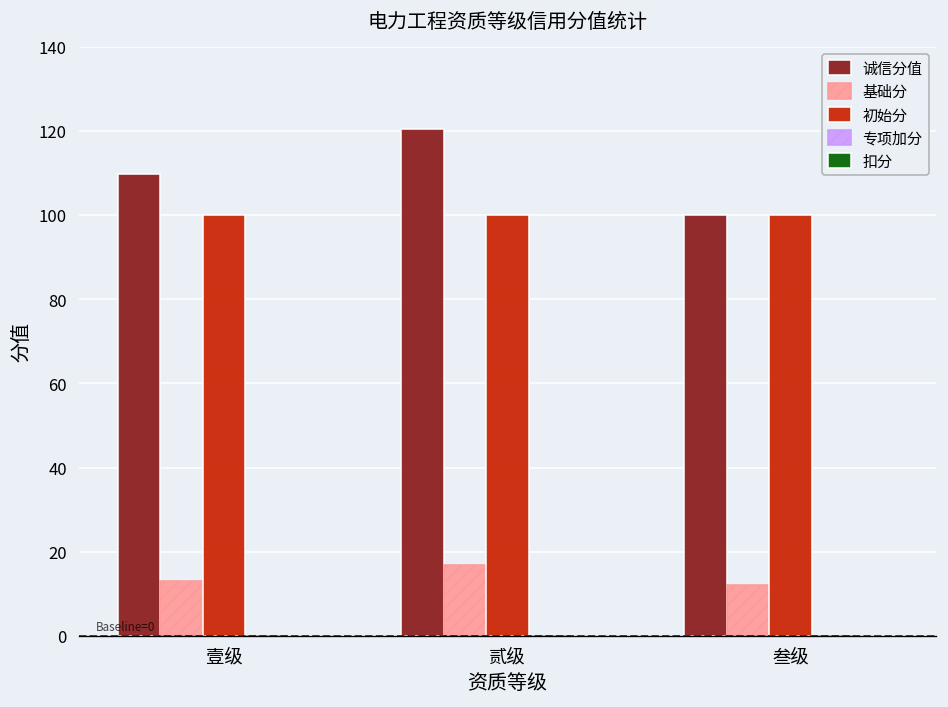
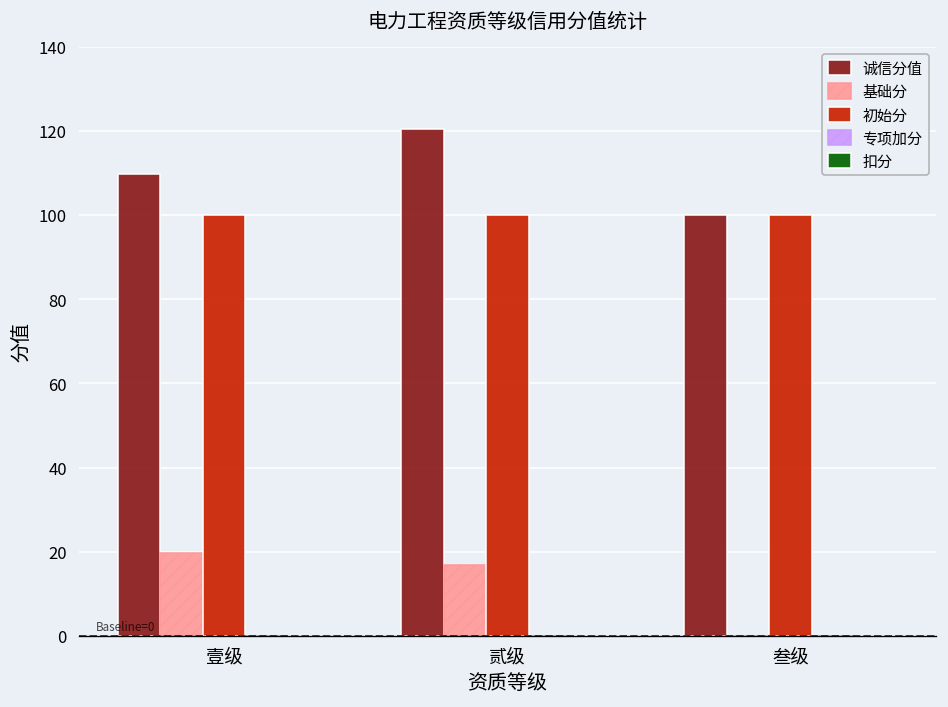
  {
    "诚信分值": {
      "贰级": 121,
      "叁级": 100
    },
    "基础分": {
-     "壹级": 13,
+     "壹级": 20,
      "贰级": 17,
-     "叁级": 12
+     "叁级": 0
    },
    "初始分": {
      "壹级": 100,
      "贰级": 100,
      "叁级": 100
    },
    "专项加分": {
      "壹级": 0,
      "贰级": 0,
      "叁级": 0
    },
    "扣分": {
      "壹级": 0,
      "贰级": 0,
      "叁级": 0
    }
  }
